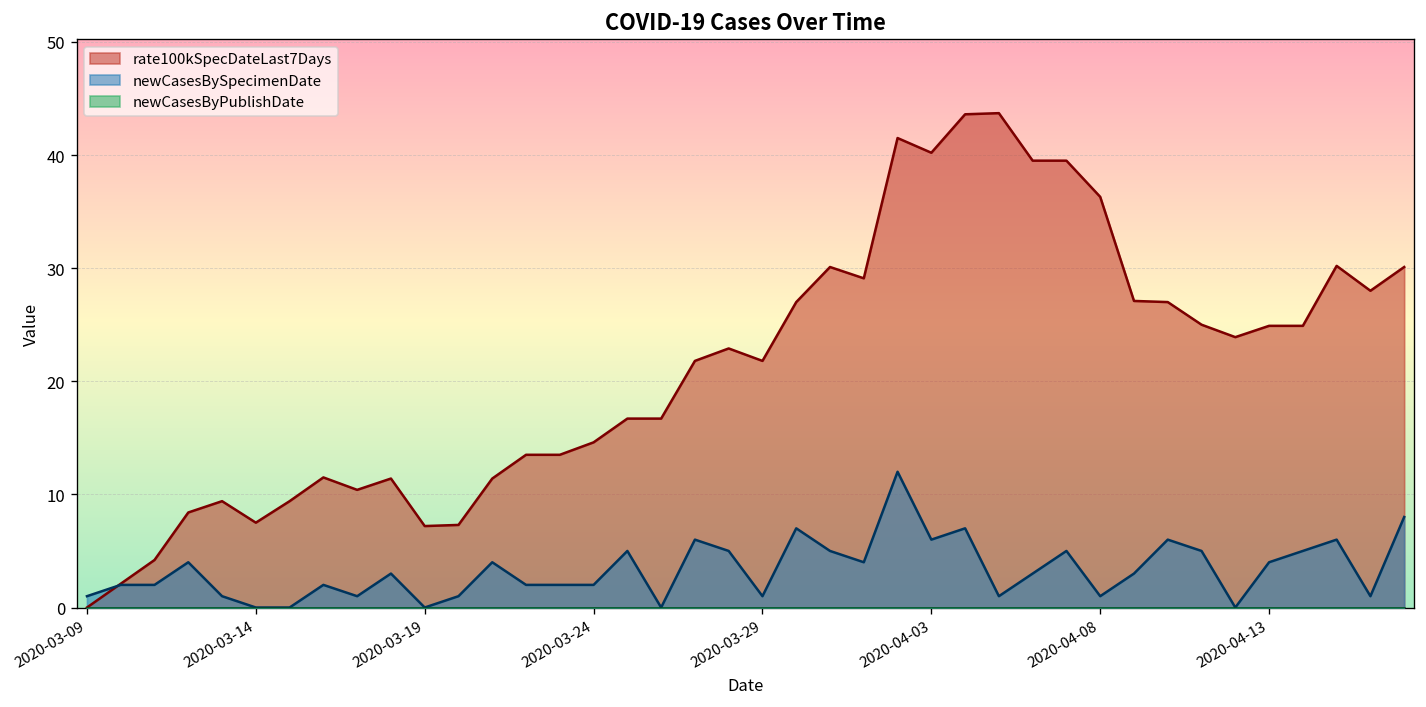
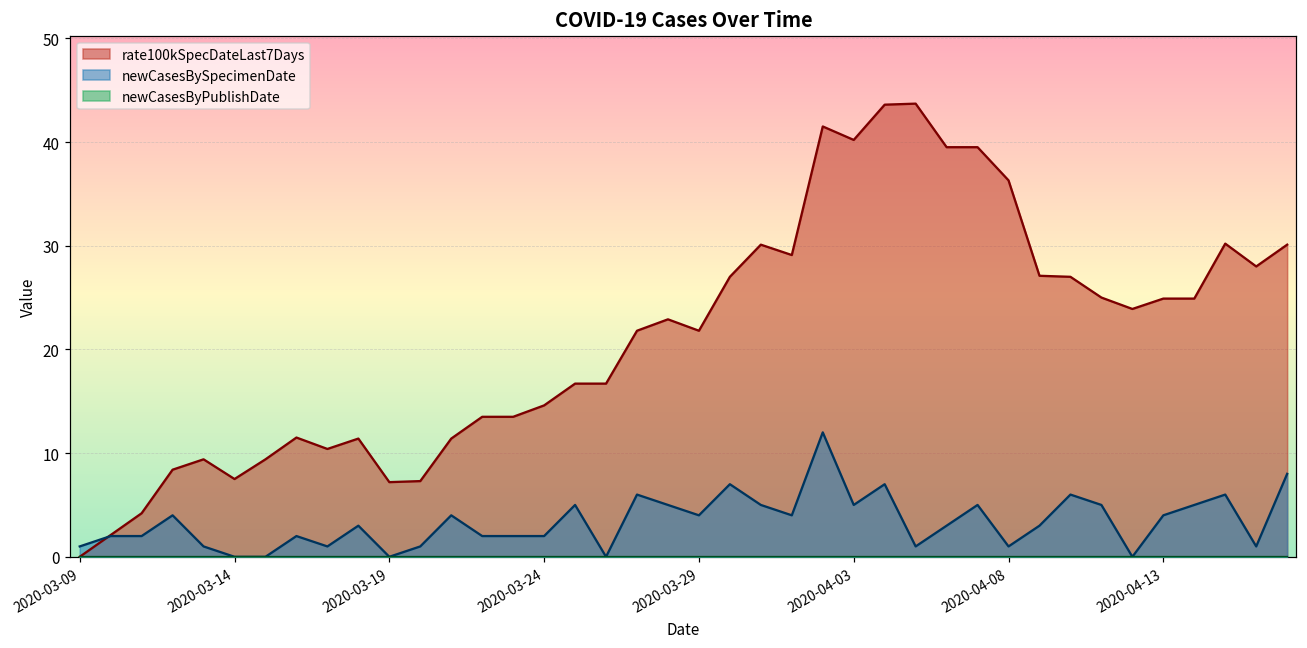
  {
    "rate100kSpecDateLast7Days": {
      "2020-03-14": 8,
      "2020-03-19": 7,
      "2020-03-24": 15,
      "2020-03-29": 22,
      "2020-04-03": 40,
      "2020-04-08": 36,
      "2020-04-13": 25
    },
    "newCasesBySpecimenDate": {
      "2020-03-09": 1,
      "2020-03-24": 2,
-     "2020-03-29": 1,
-     "2020-04-03": 6,
+     "2020-03-29": 4,
+     "2020-04-03": 5,
      "2020-04-08": 1,
      "2020-04-13": 4
    },
    "newCasesByPublishDate": {
      "2020-03-24": 0,
      "2020-03-29": 0,
      "2020-04-03": 0,
      "2020-04-08": 0,
      "2020-04-13": 0
    }
  }
